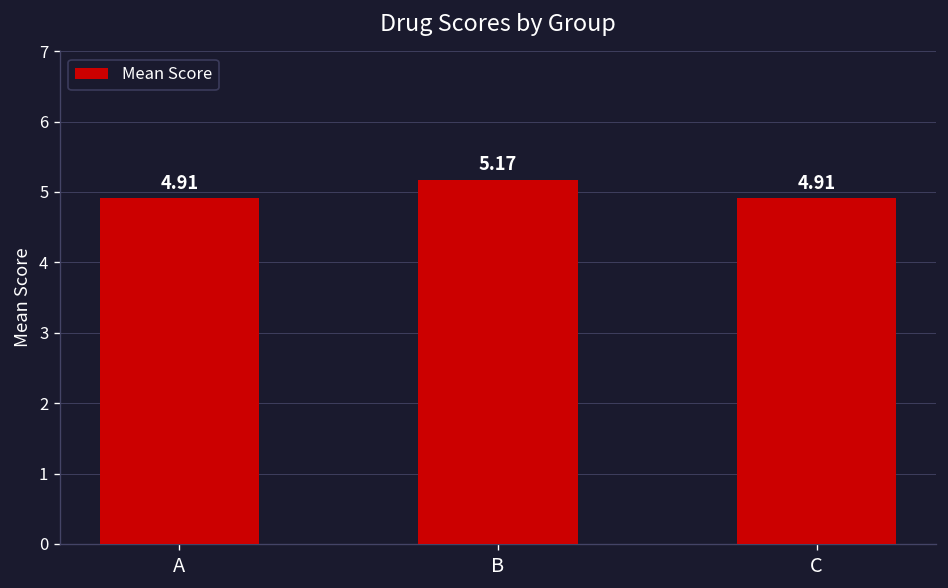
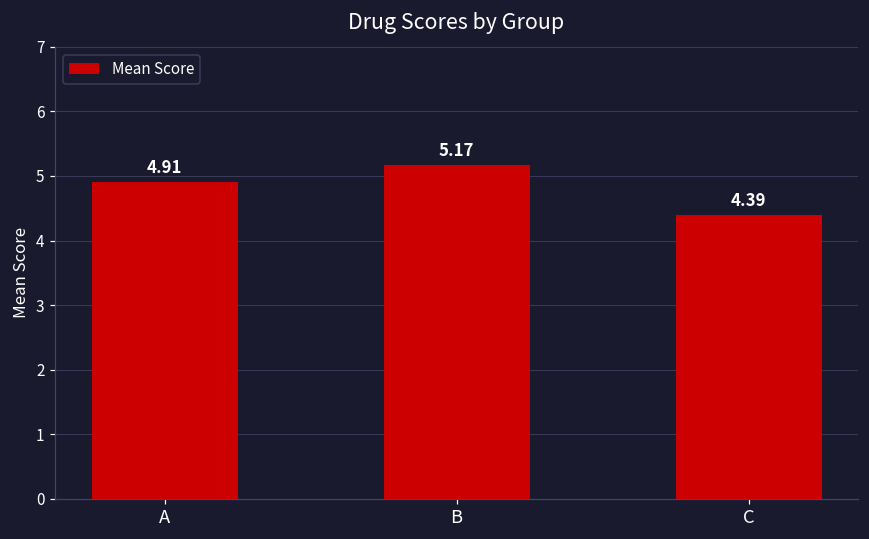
  {
    "A": 4.91,
    "B": 5.17,
-   "C": 4.91
+   "C": 4.39
  }
